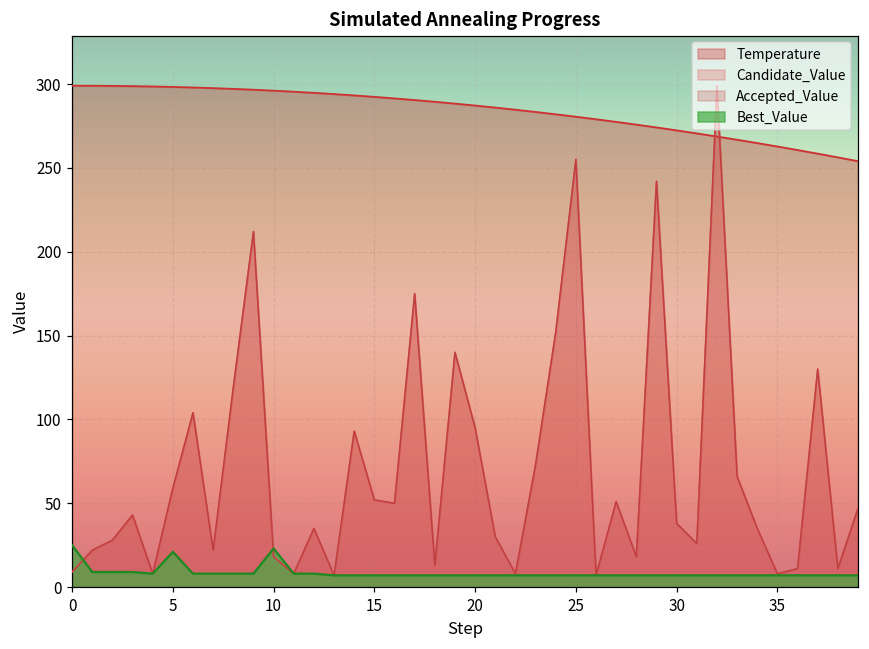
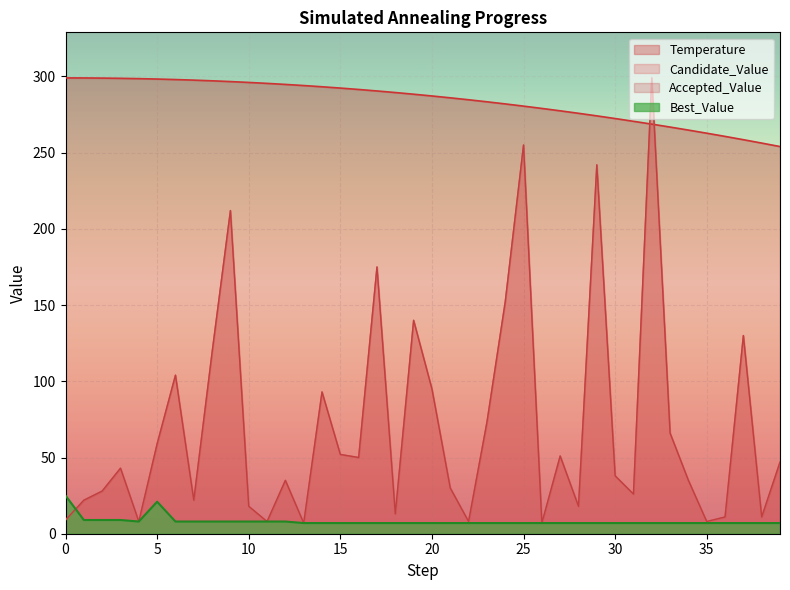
  {
    "Best_Value": {
      "0": 25,
      "5": 21,
-     "10": 23,
+     "10": 8,
      "15": 7,
      "20": 7,
      "25": 7,
      "30": 7
    }
  }
